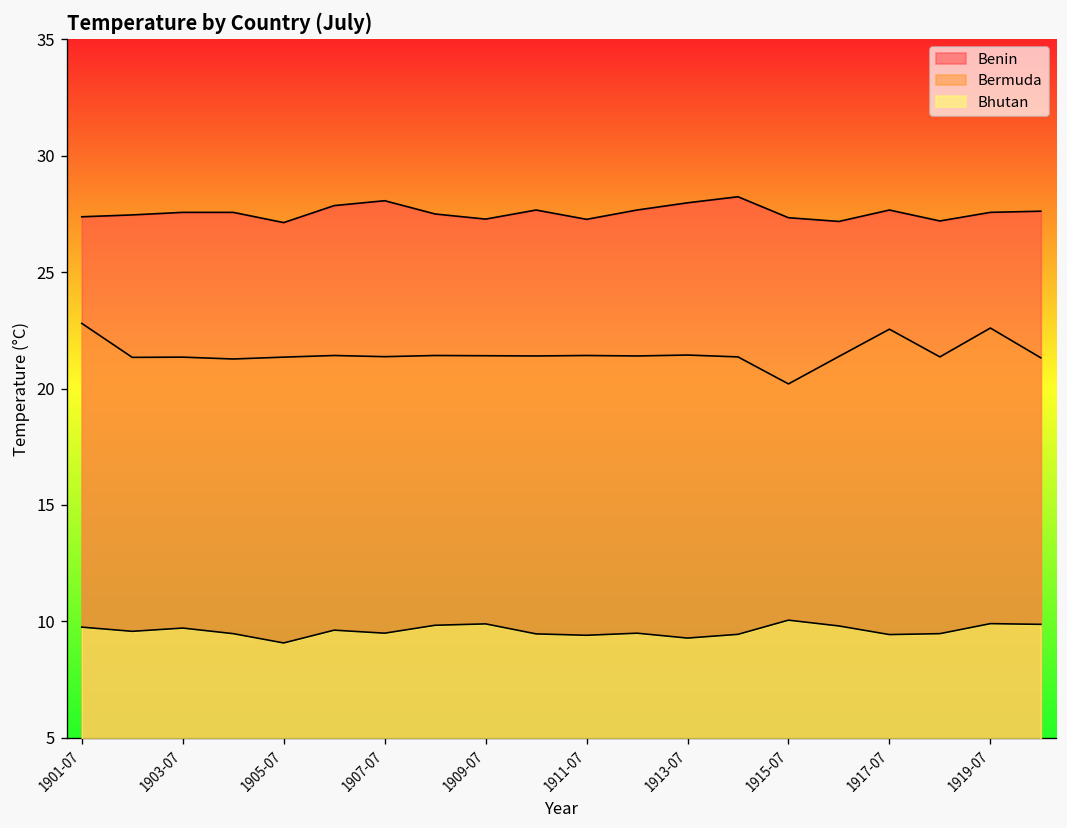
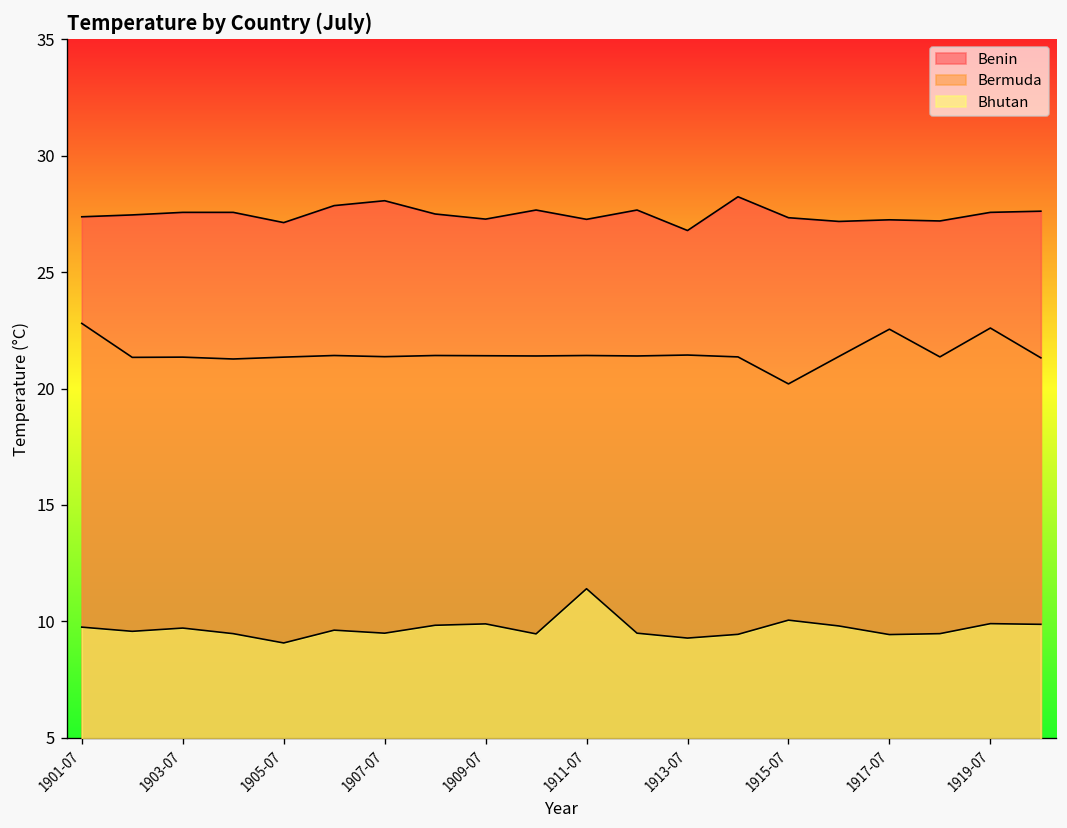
  {
    "Benin": {
      "1901-07": 27.4,
      "1903-07": 27.6,
      "1905-07": 27.1,
      "1907-07": 28.1,
      "1909-07": 27.3,
      "1911-07": 27.3,
-     "1913-07": 28.0,
+     "1913-07": 26.8,
      "1915-07": 27.3,
-     "1917-07": 27.7,
+     "1917-07": 27.3,
      "1919-07": 27.6
    },
    "Bermuda": {
      "1901-07": 22.8,
      "1903-07": 21.4,
      "1905-07": 21.4,
      "1907-07": 21.4,
      "1909-07": 21.4,
      "1911-07": 21.4,
      "1913-07": 21.4,
      "1915-07": 20.2,
      "1917-07": 22.6,
      "1919-07": 22.6
    },
    "Bhutan": {
      "1901-07": 9.8,
      "1903-07": 9.7,
      "1905-07": 9.1,
      "1907-07": 9.5,
      "1909-07": 9.9,
-     "1911-07": 9.4,
+     "1911-07": 11.4,
      "1913-07": 9.3,
      "1915-07": 10.1,
      "1917-07": 9.4,
      "1919-07": 9.9
    }
  }
